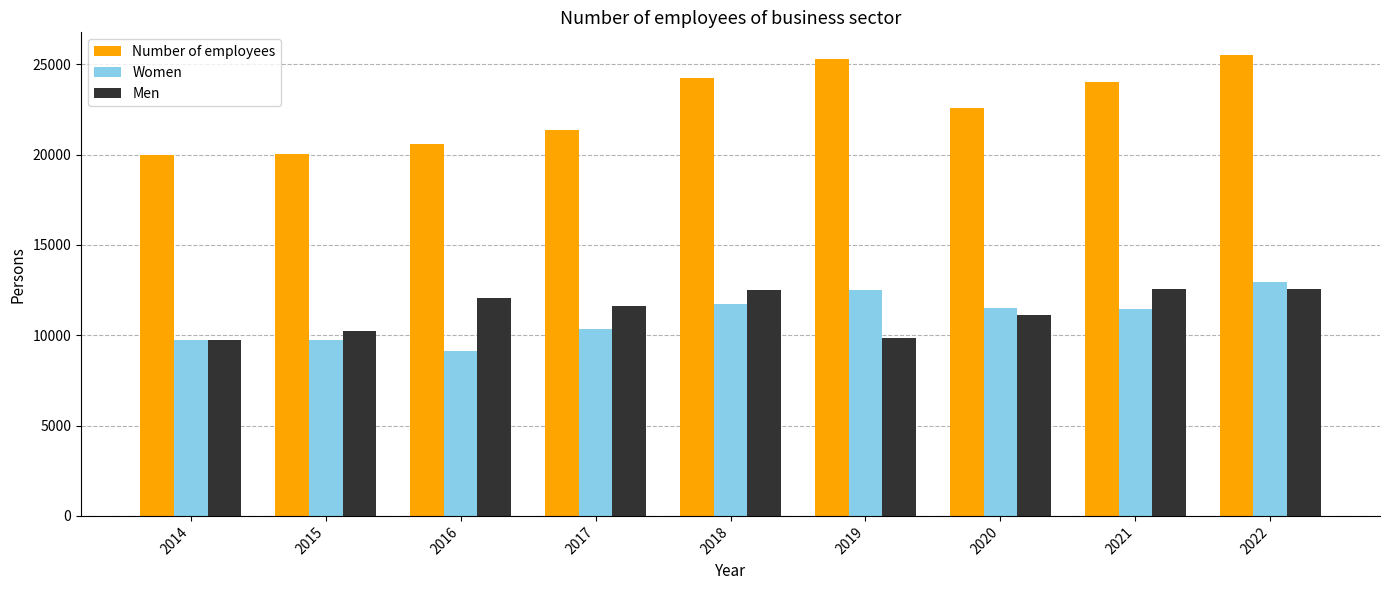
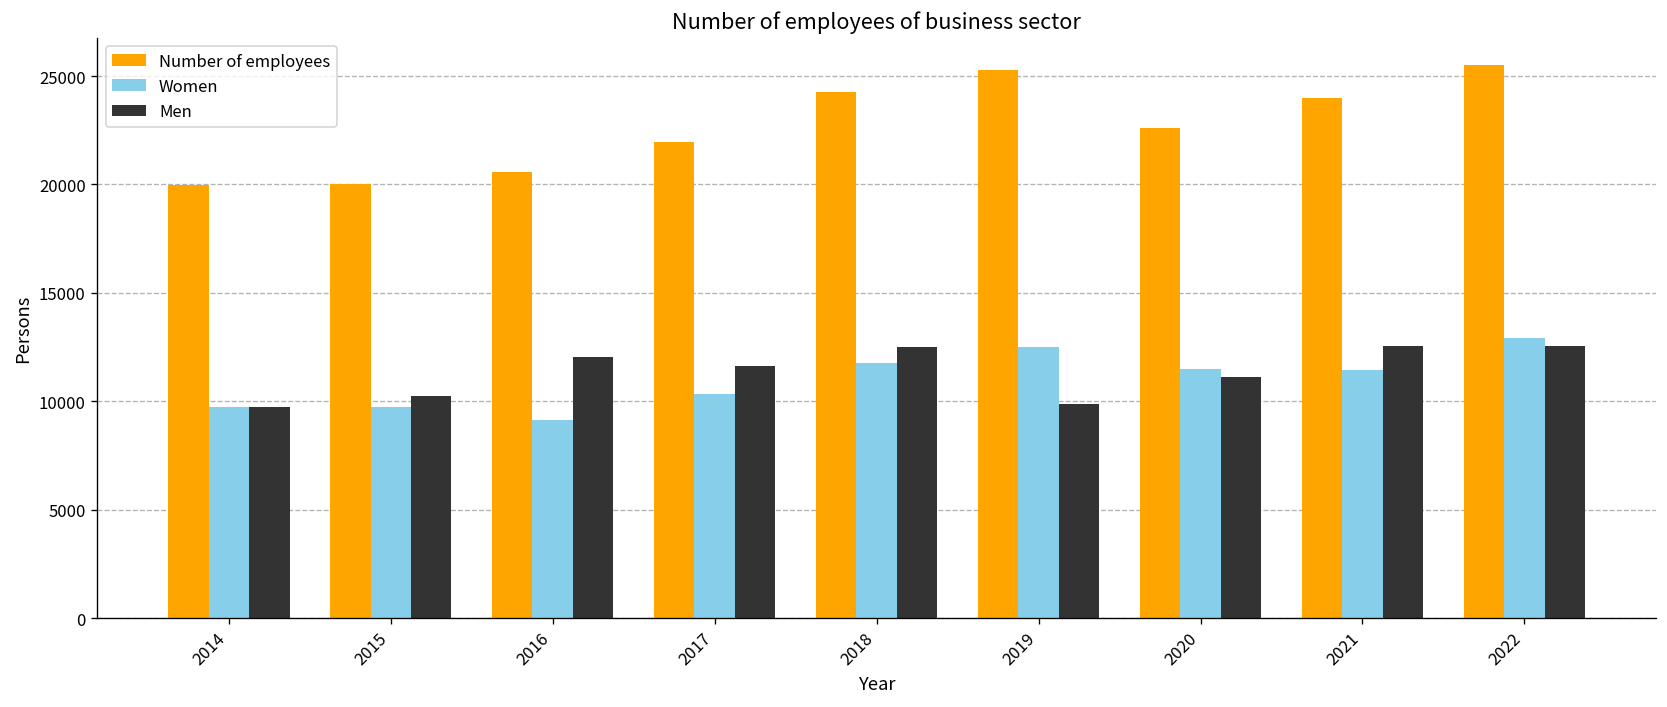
  {
    "Number of employees": {
      "2014": 20000,
      "2015": 20000,
      "2016": 20600,
-     "2017": 21400,
+     "2017": 21900,
      "2018": 24300,
      "2019": 25300,
      "2020": 22600,
      "2021": 24000,
      "2022": 25500
    },
    "Women": {
      "2014": 9800,
      "2015": 9700,
      "2016": 9100,
      "2017": 10300,
      "2018": 11700,
      "2019": 12500,
      "2020": 11500,
      "2021": 11400,
      "2022": 12900
    },
    "Men": {
      "2014": 9700,
      "2015": 10300,
      "2016": 12100,
      "2017": 11600,
      "2018": 12500,
      "2019": 9900,
      "2020": 11100,
      "2021": 12600,
      "2022": 12600
    }
  }
